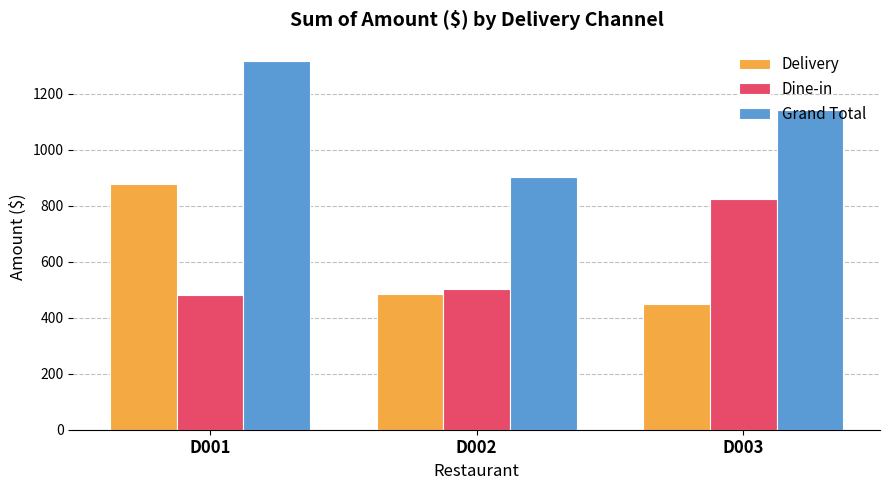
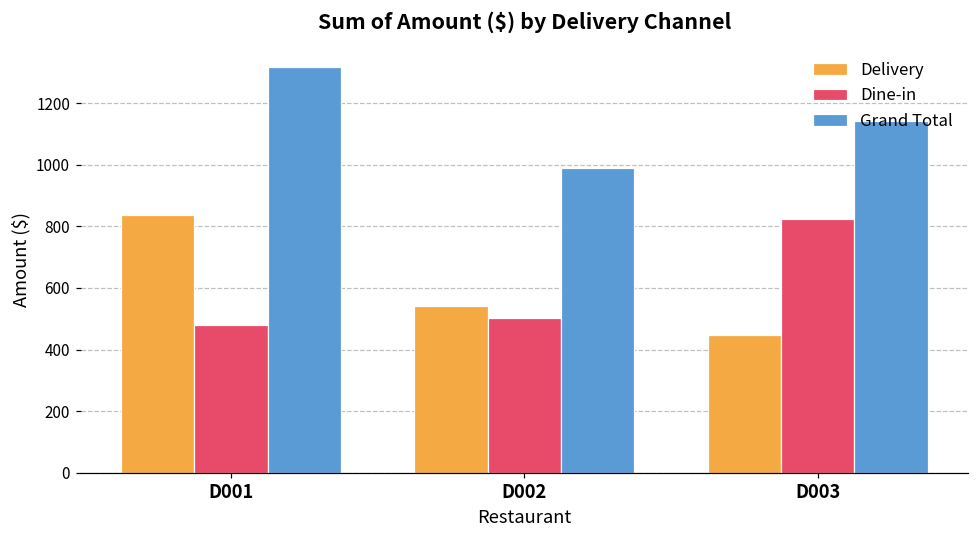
  {
    "Delivery": {
-     "D001": 880,
-     "D002": 490,
+     "D001": 840,
+     "D002": 540,
      "D003": 450
    },
    "Dine-in": {
      "D001": 480,
      "D002": 500,
      "D003": 820
    },
    "Grand Total": {
      "D001": 1320,
-     "D002": 900,
+     "D002": 990,
      "D003": 1140
    }
  }
